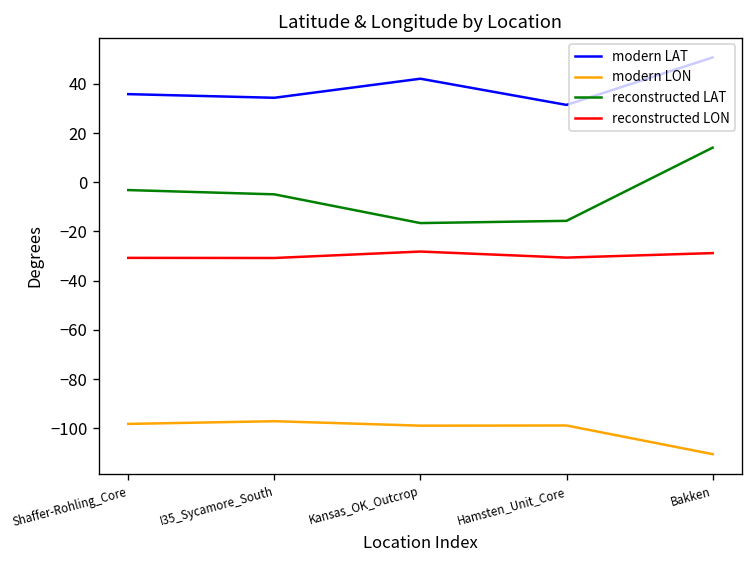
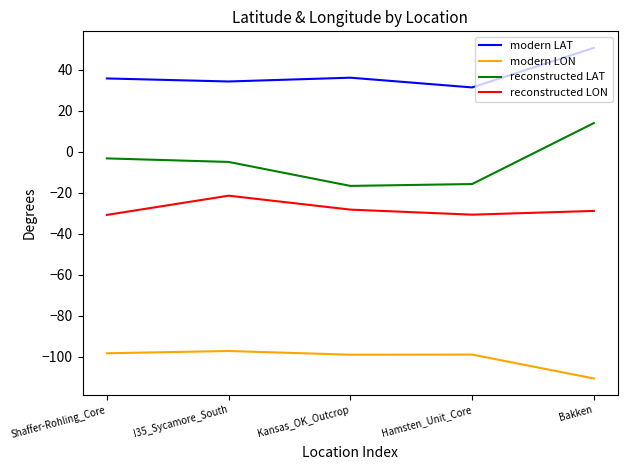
  {
    "modern LAT": {
      "Shaffer-Rohling_Core": 36,
      "I35_Sycamore_South": 34,
-     "Kansas_OK_Outcrop": 42,
+     "Kansas_OK_Outcrop": 36,
      "Hamsten_Unit_Core": 31
    },
    "modern LON": {
      "Shaffer-Rohling_Core": -98,
      "I35_Sycamore_South": -97,
      "Kansas_OK_Outcrop": -99,
      "Hamsten_Unit_Core": -99,
      "Bakken": -111
    },
    "reconstructed LAT": {
      "Shaffer-Rohling_Core": -3,
      "I35_Sycamore_South": -5,
      "Kansas_OK_Outcrop": -17,
      "Hamsten_Unit_Core": -16,
      "Bakken": 14
    },
    "reconstructed LON": {
      "Shaffer-Rohling_Core": -31,
-     "I35_Sycamore_South": -31,
+     "I35_Sycamore_South": -21,
      "Kansas_OK_Outcrop": -28,
      "Hamsten_Unit_Core": -31,
      "Bakken": -29
    }
  }
